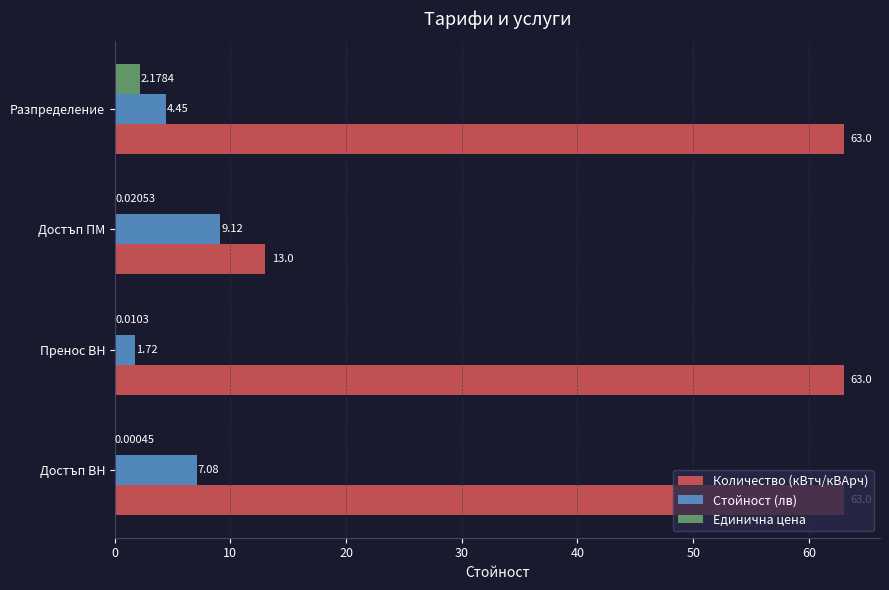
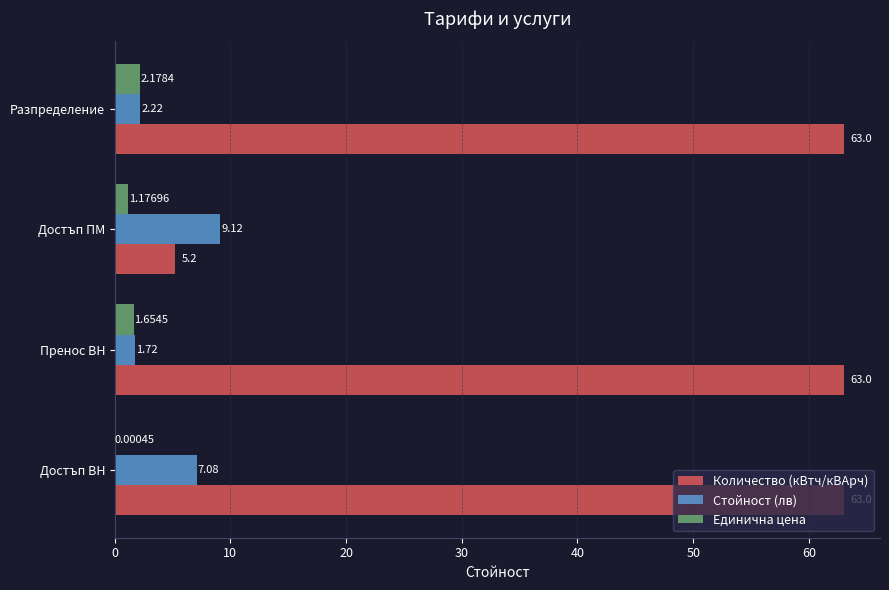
  {
    "Количество (кВтч/кВАрч)": {
      "Разпределение": 63.0,
-     "Достъп ПМ": 13.0,
+     "Достъп ПМ": 5.2,
      "Пренос ВН": 63.0
    },
    "Стойност (лв)": {
-     "Разпределение": 4.45,
+     "Разпределение": 2.22,
      "Достъп ПМ": 9.12,
      "Пренос ВН": 1.72,
      "Достъп ВН": 7.08
    },
    "Единична цена": {
      "Разпределение": 2.1784,
-     "Достъп ПМ": 0.02053,
-     "Пренос ВН": 0.0103,
+     "Достъп ПМ": 1.17696,
+     "Пренос ВН": 1.6545,
      "Достъп ВН": 0.00045
    }
  }
